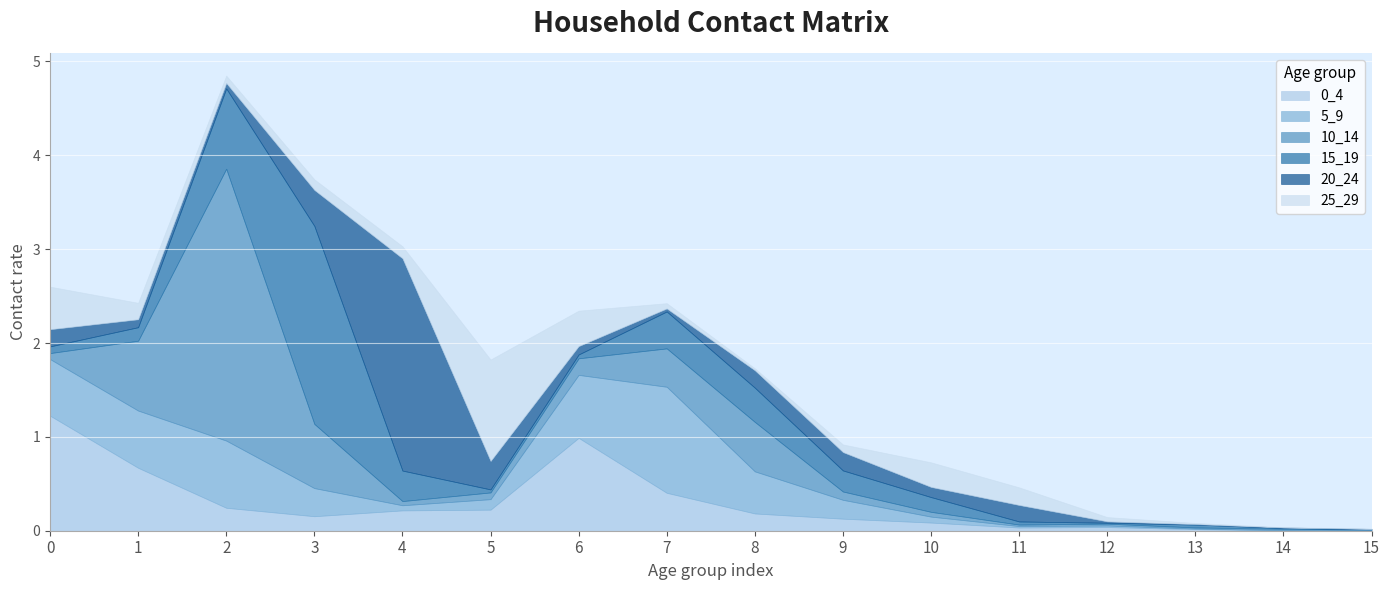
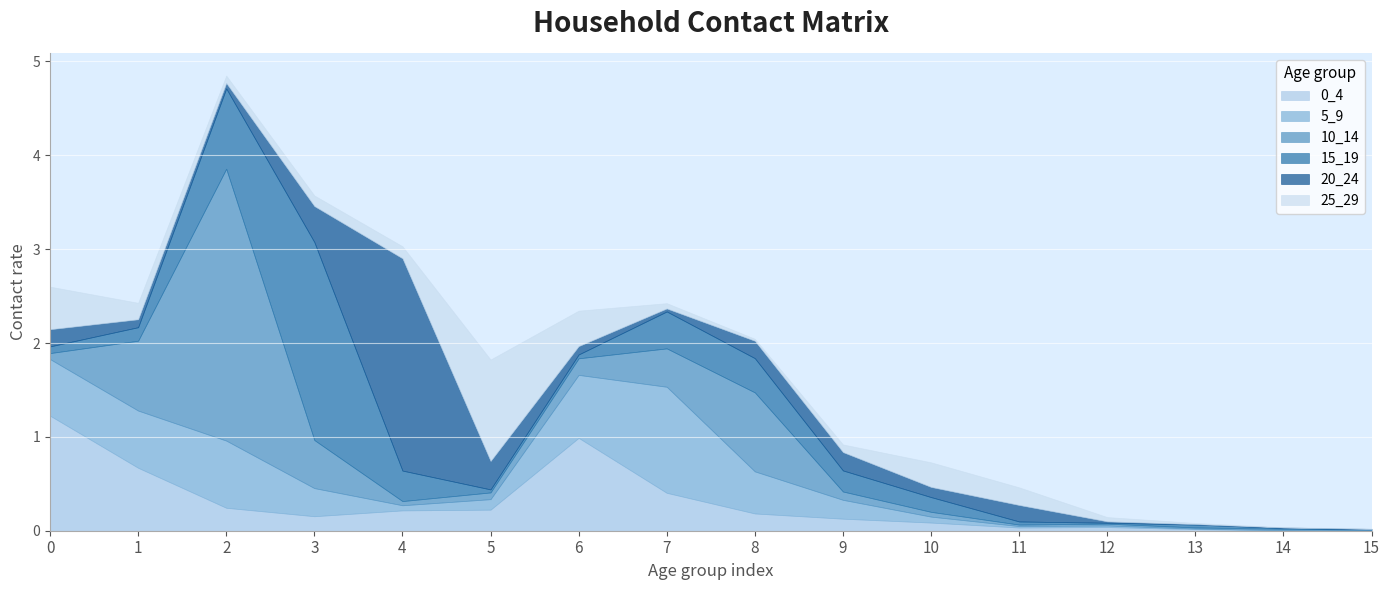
  {
    "10_14": {
      "0": 0.1,
      "1": 0.7,
      "2": 2.9,
-     "3": 0.7,
+     "3": 0.5,
      "4": 0.0,
      "5": 0.1,
      "6": 0.2,
      "7": 0.4,
-     "8": 0.5,
+     "8": 0.8,
      "9": 0.1,
      "10": 0.1
    }
  }
